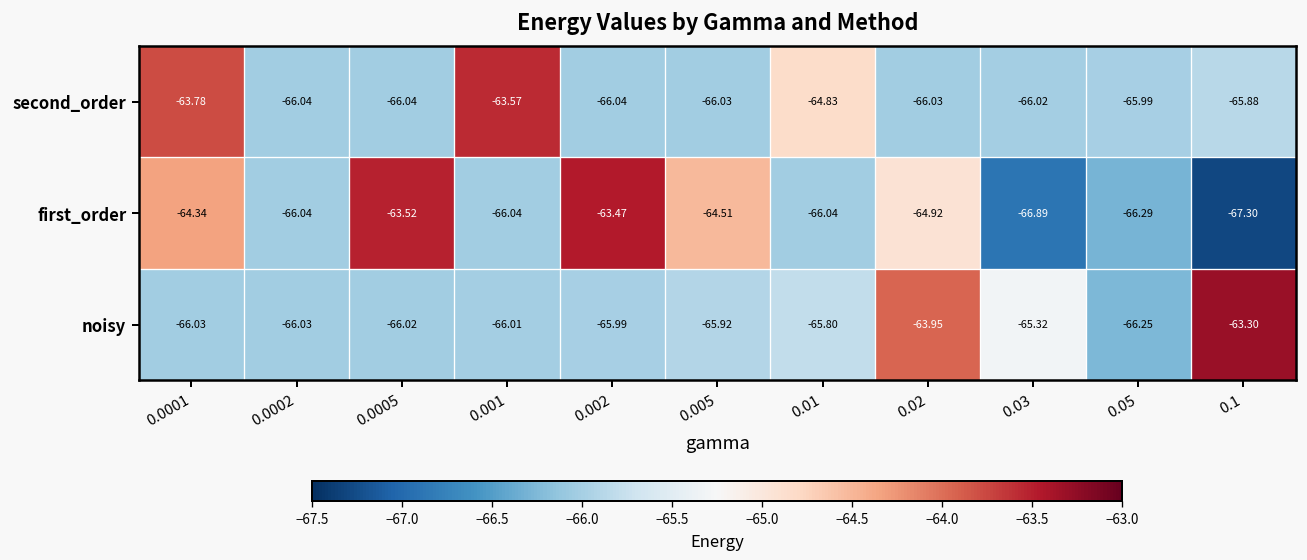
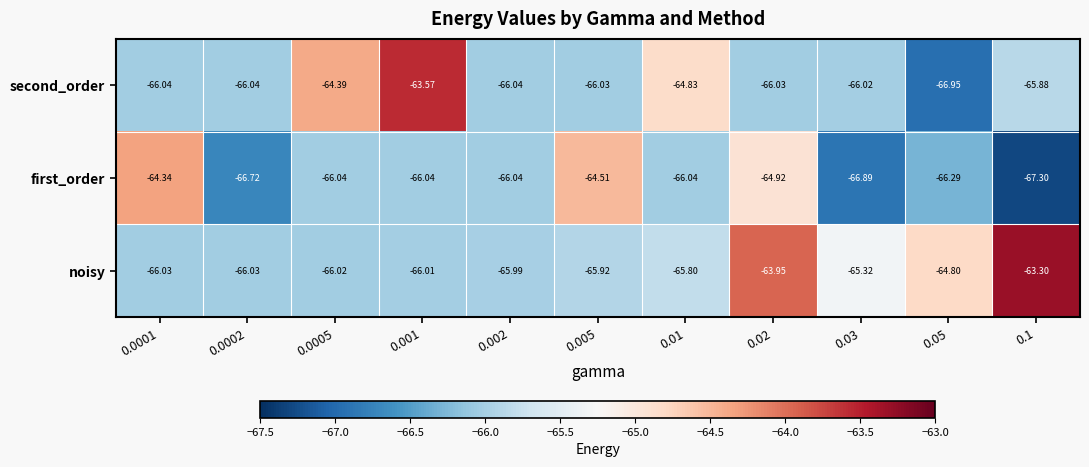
  {
    "second_order": {
-     "0.0001": -63.78,
+     "0.0001": -66.04,
      "0.0002": -66.04,
-     "0.0005": -66.04,
+     "0.0005": -64.39,
      "0.001": -63.57,
      "0.002": -66.04,
      "0.005": -66.03,
      "0.01": -64.83,
      "0.02": -66.03,
      "0.03": -66.02,
-     "0.05": -65.99,
+     "0.05": -66.95,
      "0.1": -65.88
    },
    "first_order": {
      "0.0001": -64.34,
-     "0.0002": -66.04,
-     "0.0005": -63.52,
+     "0.0002": -66.72,
+     "0.0005": -66.04,
      "0.001": -66.04,
-     "0.002": -63.47,
+     "0.002": -66.04,
      "0.005": -64.51,
      "0.01": -66.04,
      "0.02": -64.92,
      "0.03": -66.89,
      "0.05": -66.29,
      "0.1": -67.30
    },
    "noisy": {
      "0.0001": -66.03,
      "0.0002": -66.03,
      "0.0005": -66.02,
      "0.001": -66.01,
      "0.002": -65.99,
      "0.005": -65.92,
      "0.01": -65.80,
      "0.02": -63.95,
      "0.03": -65.32,
-     "0.05": -66.25,
+     "0.05": -64.80,
      "0.1": -63.30
    }
  }
